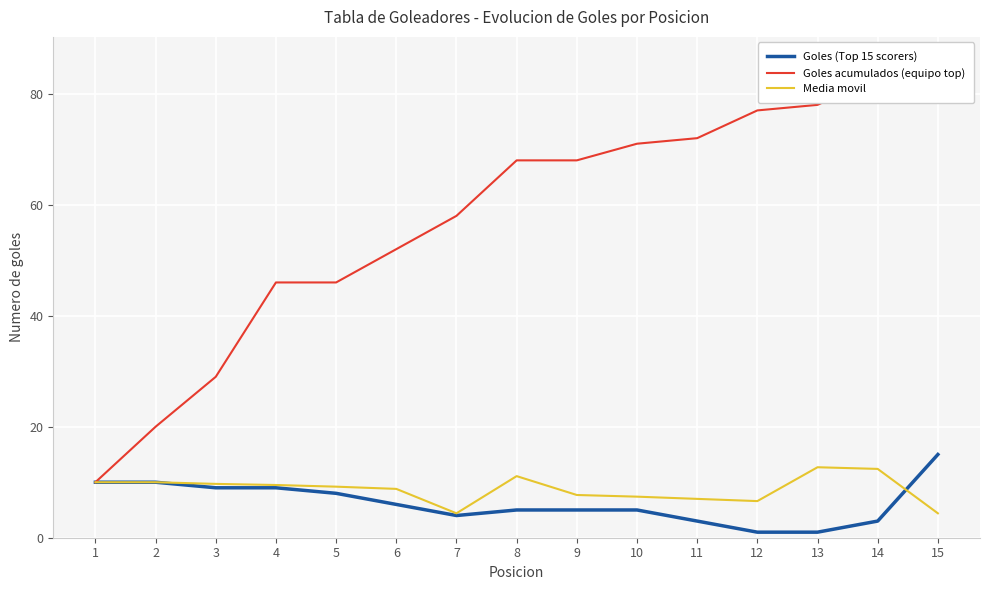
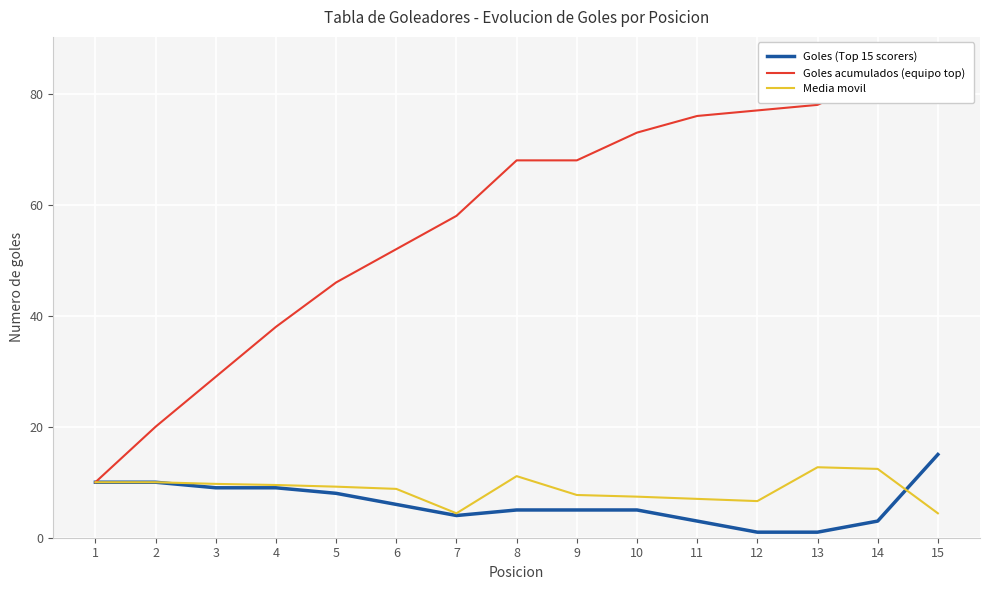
  {
    "Goles (Top 15 scorers)": {
      "3": 9,
      "4": 9,
      "5": 8,
      "6": 6,
      "8": 5,
      "9": 5,
      "10": 5,
      "11": 3,
      "12": 1,
      "13": 1,
      "14": 3,
      "15": 15
    },
    "Goles acumulados (equipo top)": {
      "2": 20,
      "3": 29,
-     "4": 46,
+     "4": 38,
      "5": 46,
      "6": 52,
      "7": 58,
      "8": 68,
      "9": 68,
-     "10": 71,
-     "11": 72,
+     "10": 73,
+     "11": 76,
      "12": 77,
      "13": 78
    },
    "Media movil": {
      "3": 10,
      "4": 10,
      "5": 9,
      "6": 9,
      "8": 11,
      "9": 8,
      "10": 7,
      "11": 7,
      "12": 7,
      "13": 13,
      "14": 12,
      "15": 4
    }
  }
